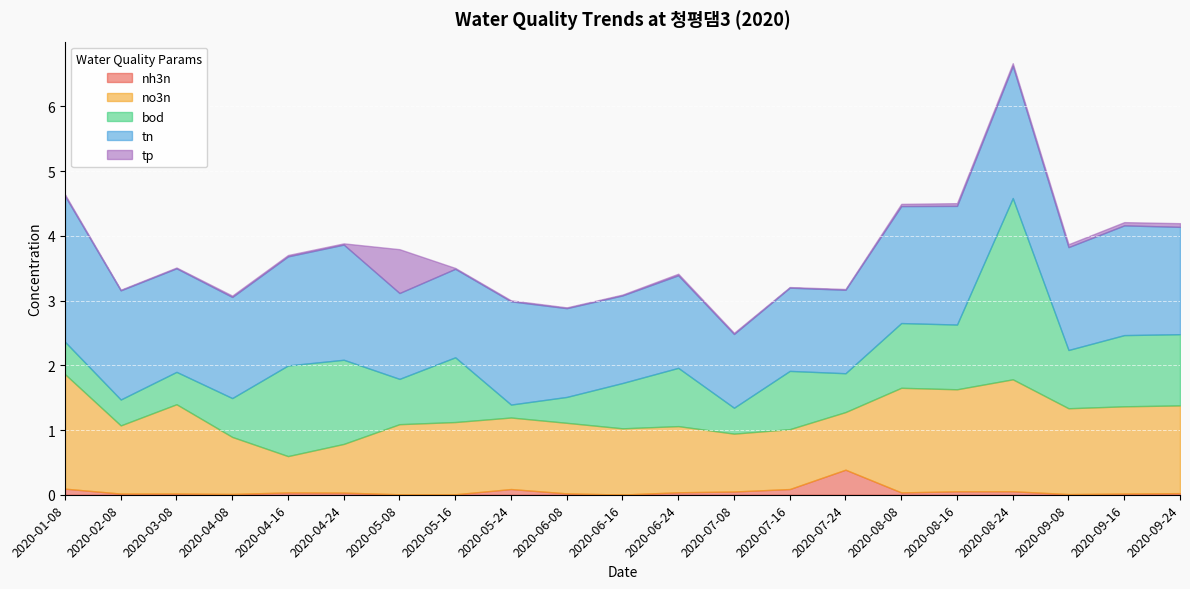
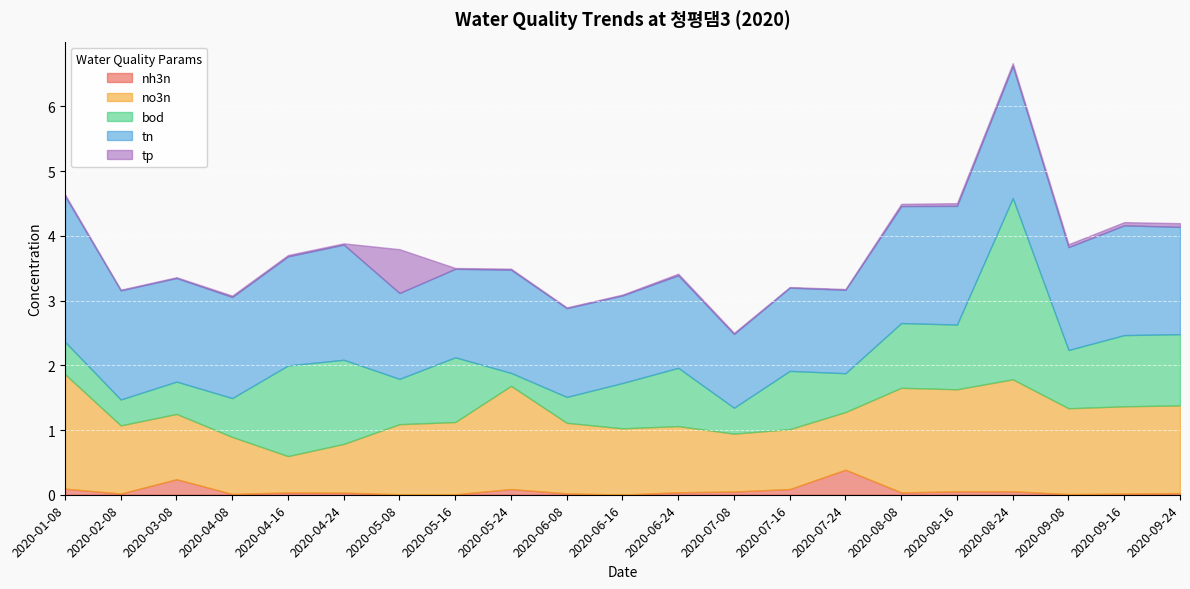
  {
    "nh3n": {
      "2020-01-08": 0.1,
-     "2020-03-08": 0.0,
+     "2020-03-08": 0.2,
      "2020-05-24": 0.1,
      "2020-07-08": 0.1,
      "2020-07-16": 0.1,
      "2020-07-24": 0.4,
      "2020-08-16": 0.1,
      "2020-08-24": 0.1
    },
    "no3n": {
      "2020-01-08": 1.8,
      "2020-02-08": 1.1,
-     "2020-03-08": 1.4,
+     "2020-03-08": 1.0,
      "2020-04-08": 0.9,
      "2020-04-16": 0.6,
      "2020-04-24": 0.8,
      "2020-05-08": 1.1,
      "2020-05-16": 1.1,
-     "2020-05-24": 1.1,
+     "2020-05-24": 1.6,
      "2020-06-08": 1.1,
      "2020-06-16": 1.0,
      "2020-06-24": 1.0,
      "2020-07-08": 0.9,
      "2020-07-16": 0.9,
      "2020-07-24": 0.9,
      "2020-08-08": 1.6,
      "2020-08-16": 1.6,
      "2020-08-24": 1.7,
      "2020-09-08": 1.3,
      "2020-09-16": 1.3,
      "2020-09-24": 1.4
    },
    "bod": {
      "2020-01-08": 0.5,
      "2020-02-08": 0.4,
      "2020-03-08": 0.5,
      "2020-04-08": 0.6,
      "2020-04-16": 1.4,
      "2020-04-24": 1.3,
      "2020-05-08": 0.7,
      "2020-05-16": 1.0,
      "2020-05-24": 0.2,
      "2020-06-08": 0.4,
      "2020-06-16": 0.7,
      "2020-06-24": 0.9,
      "2020-07-08": 0.4,
      "2020-07-16": 0.9,
      "2020-07-24": 0.6,
      "2020-08-08": 1.0,
      "2020-08-16": 1.0,
      "2020-08-24": 2.8,
      "2020-09-08": 0.9,
      "2020-09-16": 1.1,
      "2020-09-24": 1.1
    },
    "tn": {
      "2020-05-08": 1.3,
      "2020-08-16": 1.8,
      "2020-08-24": 2.0,
      "2020-09-08": 1.6,
      "2020-09-16": 1.7,
      "2020-09-24": 1.7
    },
    "tp": {
      "2020-05-08": 0.7,
      "2020-08-16": 0.0,
      "2020-08-24": 0.0,
      "2020-09-08": 0.0,
      "2020-09-16": 0.0,
      "2020-09-24": 0.1
    }
  }
